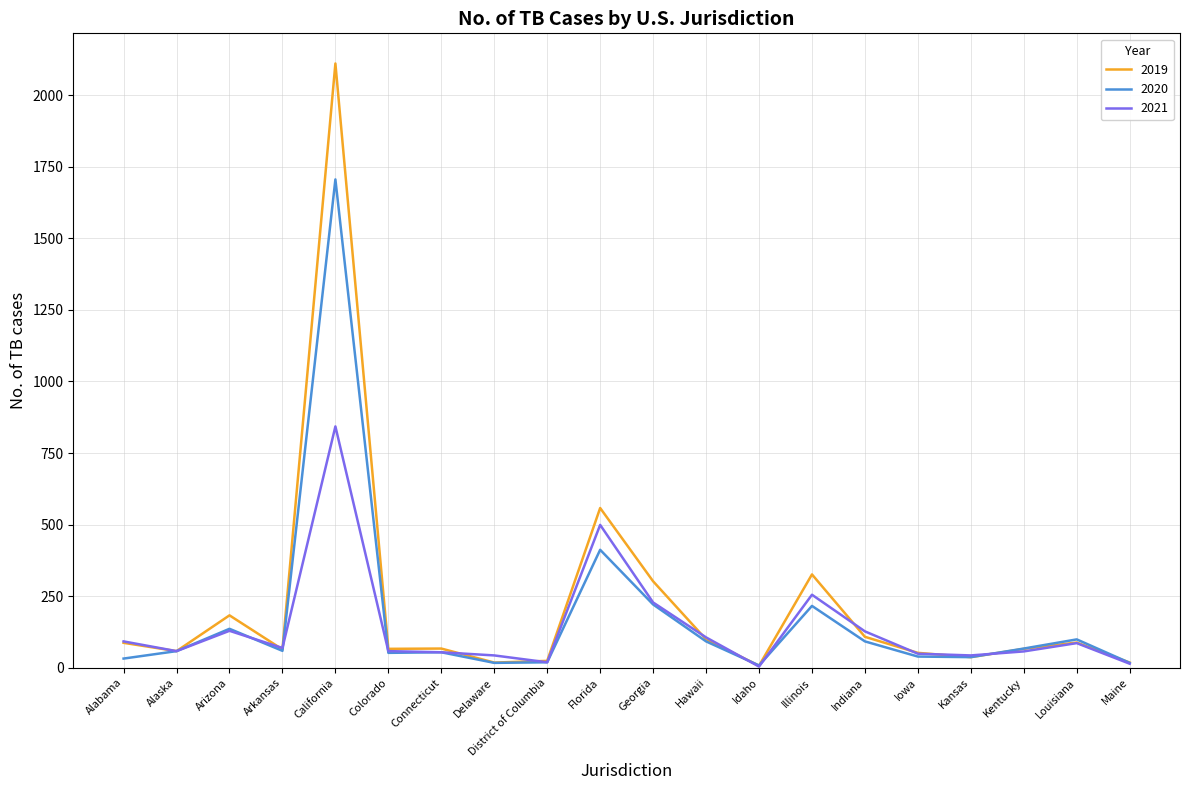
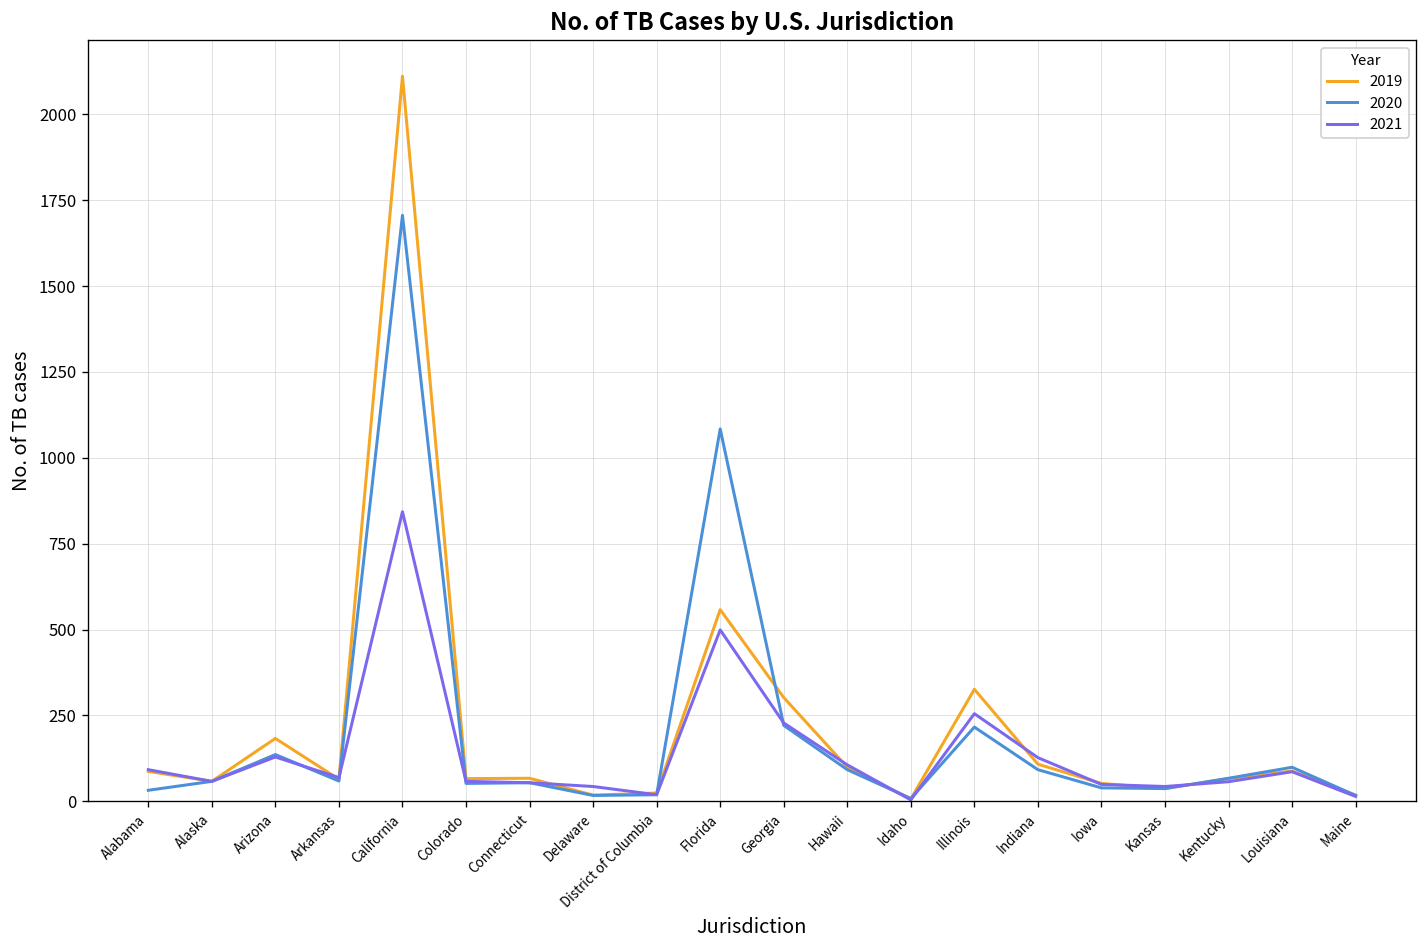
  {
    "2019": {
      "Arizona": 180,
      "California": 2110,
      "Connecticut": 70,
      "Florida": 560,
      "Georgia": 300,
      "Illinois": 330,
      "Indiana": 110
    },
    "2020": {
      "Alabama": 30,
      "California": 1710,
-     "Florida": 410,
+     "Florida": 1080,
      "Illinois": 220,
      "Indiana": 90,
      "Iowa": 40,
      "Louisiana": 100
    },
    "2021": {
      "California": 840,
      "Delaware": 40,
      "Florida": 500,
      "Illinois": 260,
      "Indiana": 130,
      "Kentucky": 60
    }
  }
